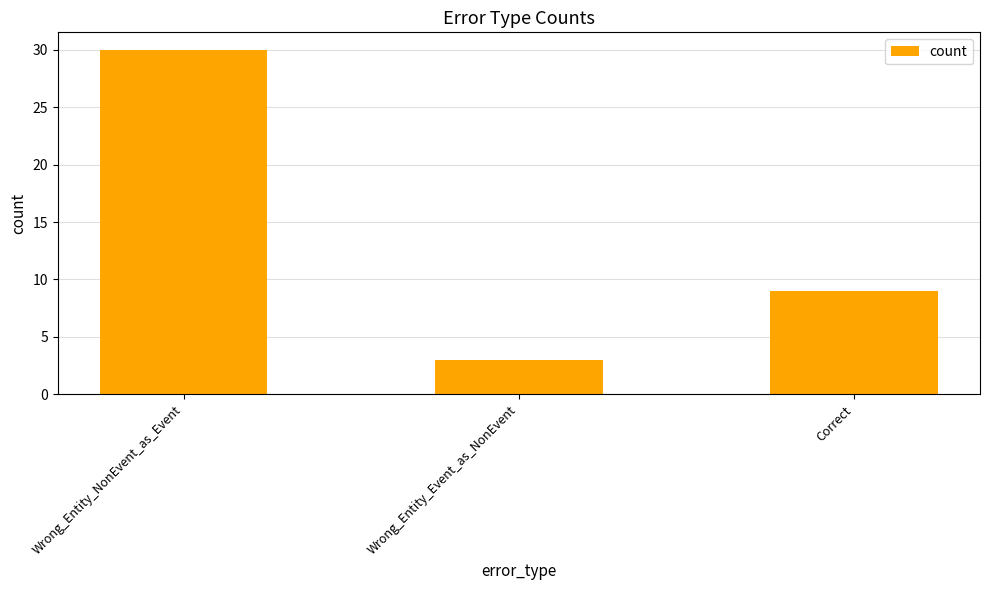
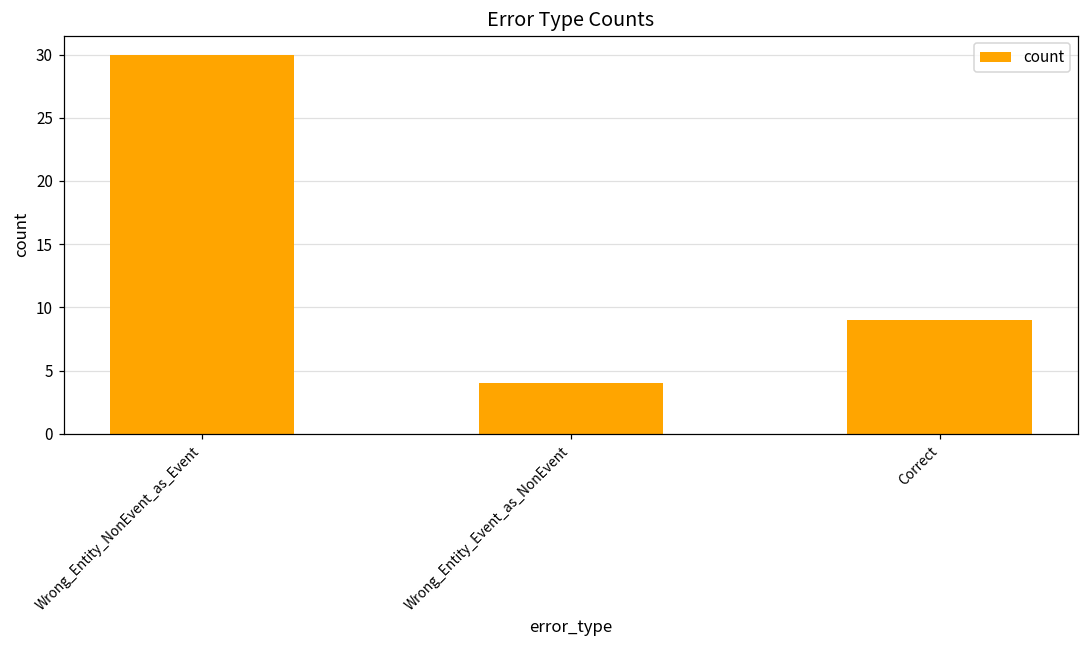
  {
    "Wrong_Entity_NonEvent_as_Event": 30,
-   "Wrong_Entity_Event_as_NonEvent": 3,
+   "Wrong_Entity_Event_as_NonEvent": 4,
    "Correct": 9
  }
